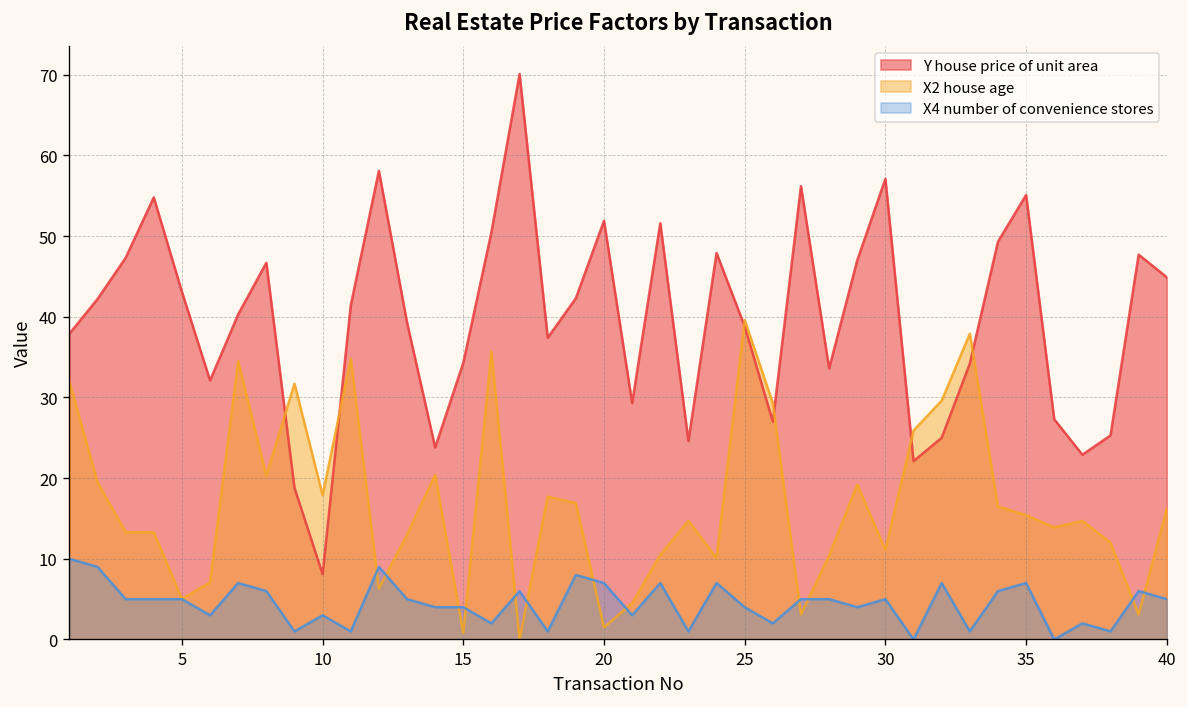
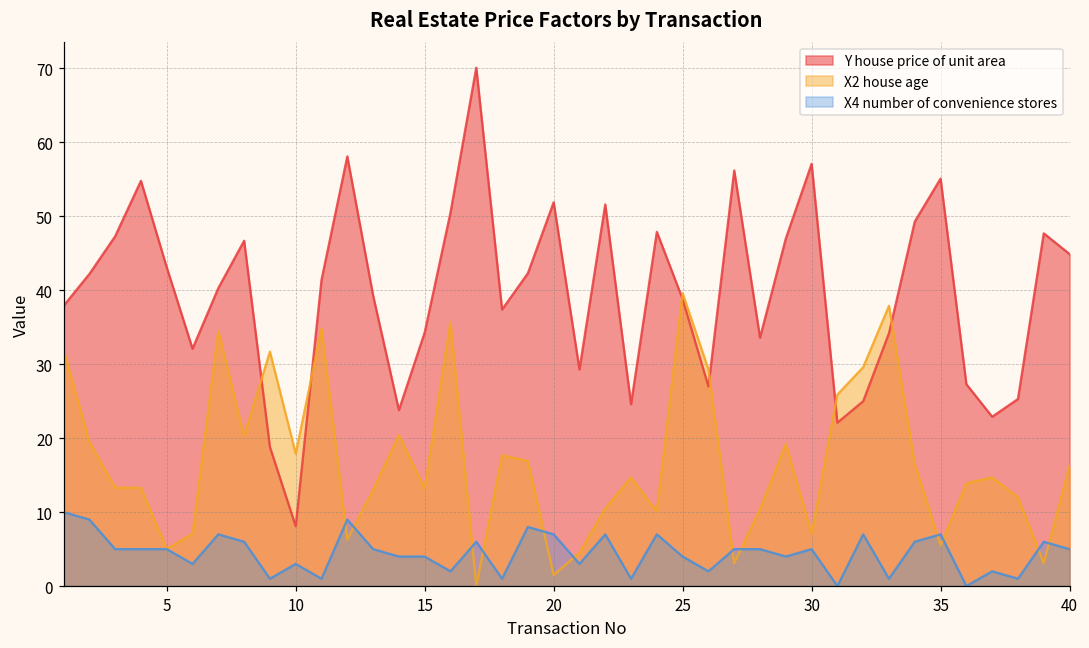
  {
    "Y house price of unit area": {
      "5": 43,
      "10": 8,
      "15": 34,
      "20": 52,
      "25": 39,
      "30": 57,
      "35": 55,
      "40": 45
    },
    "X2 house age": {
      "10": 18,
-     "15": 1,
+     "15": 13,
      "20": 2,
      "25": 40,
-     "30": 11,
-     "35": 15,
+     "30": 7,
+     "35": 6,
      "40": 16
    },
    "X4 number of convenience stores": {
      "10": 3,
      "15": 4,
      "20": 7,
      "25": 4,
      "30": 5,
      "35": 7,
      "40": 5
    }
  }
